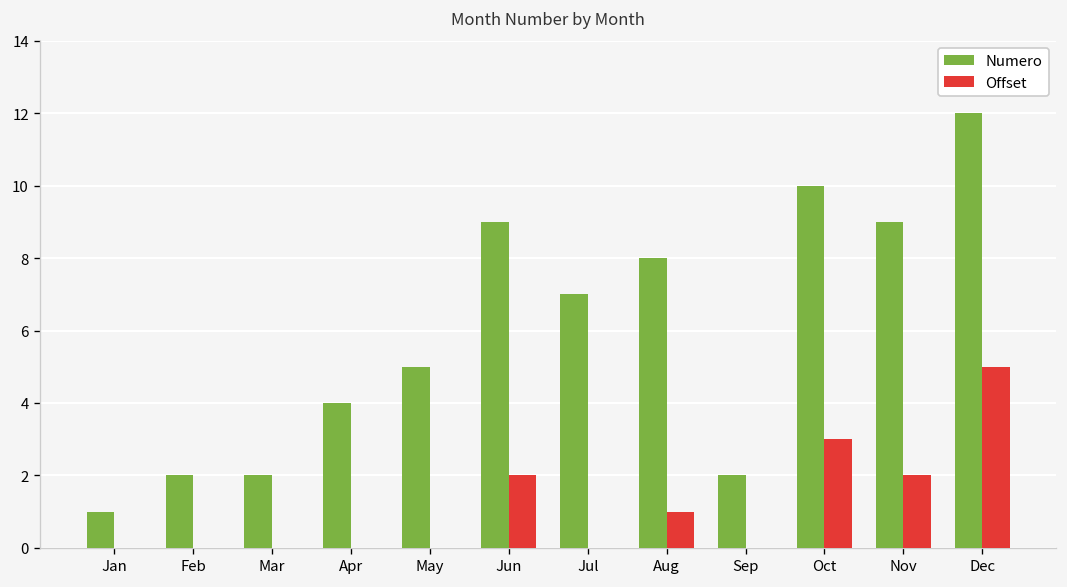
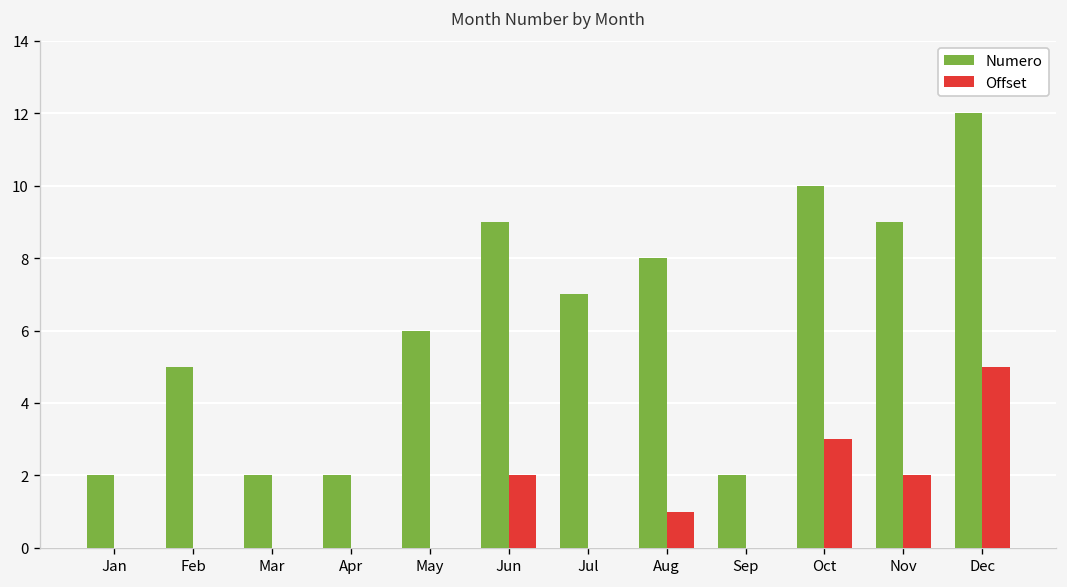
  {
    "Numero": {
-     "Jan": 1,
-     "Feb": 2,
+     "Jan": 2,
+     "Feb": 5,
      "Mar": 2,
-     "Apr": 4,
-     "May": 5,
+     "Apr": 2,
+     "May": 6,
      "Jun": 9,
      "Jul": 7,
      "Aug": 8,
      "Sep": 2,
      "Oct": 10,
      "Nov": 9,
      "Dec": 12
    },
    "Offset": {
      "Jan": 0,
      "Feb": 0,
      "Mar": 0,
      "Apr": 0,
      "May": 0,
      "Jun": 2,
      "Jul": 0,
      "Aug": 1,
      "Sep": 0,
      "Oct": 3,
      "Nov": 2,
      "Dec": 5
    }
  }
